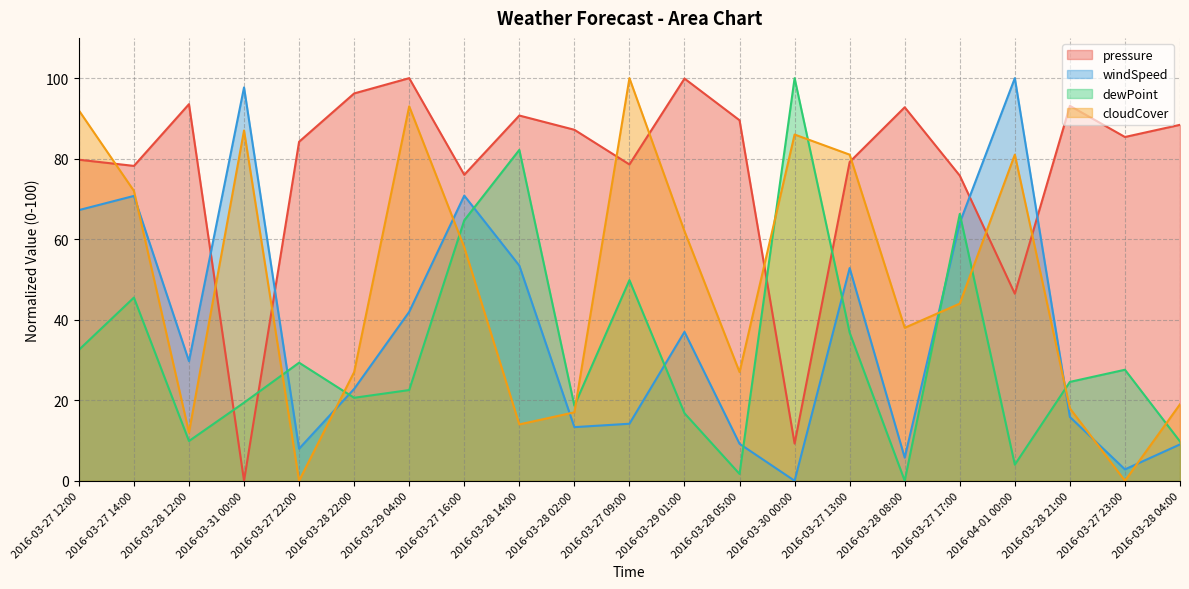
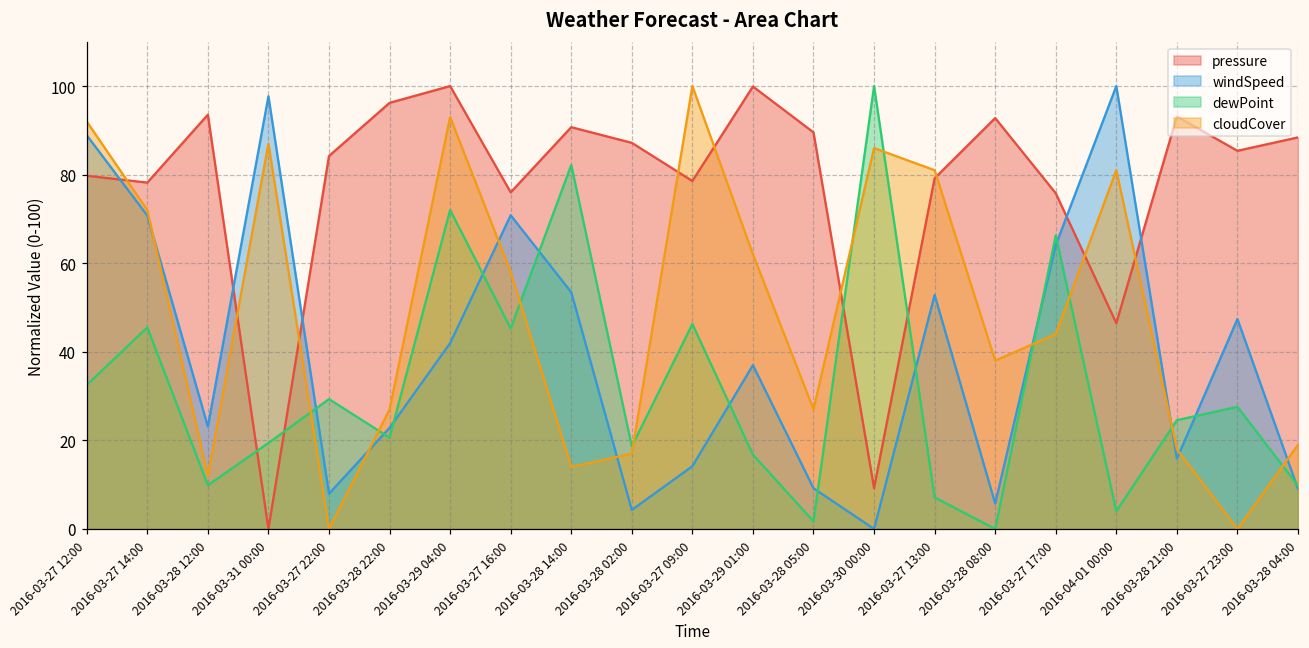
  {
    "windSpeed": {
-     "2016-03-27 12:00": 67,
+     "2016-03-27 12:00": 89,
      "2016-03-27 14:00": 71,
-     "2016-03-28 12:00": 30,
+     "2016-03-28 12:00": 23,
      "2016-03-31 00:00": 98,
      "2016-03-27 22:00": 8,
      "2016-03-28 22:00": 23,
      "2016-03-29 04:00": 42,
      "2016-03-27 16:00": 71,
      "2016-03-28 14:00": 53,
-     "2016-03-28 02:00": 13,
+     "2016-03-28 02:00": 4,
      "2016-03-27 09:00": 14,
      "2016-03-29 01:00": 37,
      "2016-03-28 05:00": 9,
      "2016-03-30 00:00": 0,
      "2016-03-27 13:00": 53,
      "2016-03-28 08:00": 6,
      "2016-03-27 17:00": 64,
      "2016-04-01 00:00": 100,
      "2016-03-28 21:00": 16,
-     "2016-03-27 23:00": 3,
+     "2016-03-27 23:00": 47,
      "2016-03-28 04:00": 9
    },
    "dewPoint": {
      "2016-03-27 12:00": 33,
      "2016-03-27 14:00": 46,
      "2016-03-28 12:00": 10,
      "2016-03-31 00:00": 19,
      "2016-03-27 22:00": 29,
      "2016-03-28 22:00": 21,
-     "2016-03-29 04:00": 23,
-     "2016-03-27 16:00": 65,
+     "2016-03-29 04:00": 72,
+     "2016-03-27 16:00": 45,
      "2016-03-28 14:00": 82,
      "2016-03-28 02:00": 19,
-     "2016-03-27 09:00": 50,
+     "2016-03-27 09:00": 46,
      "2016-03-29 01:00": 17,
      "2016-03-28 05:00": 2,
      "2016-03-30 00:00": 100,
-     "2016-03-27 13:00": 37,
+     "2016-03-27 13:00": 7,
      "2016-03-28 08:00": 0,
      "2016-03-27 17:00": 66,
      "2016-04-01 00:00": 4,
      "2016-03-28 21:00": 25,
      "2016-03-27 23:00": 28,
      "2016-03-28 04:00": 10
    }
  }
